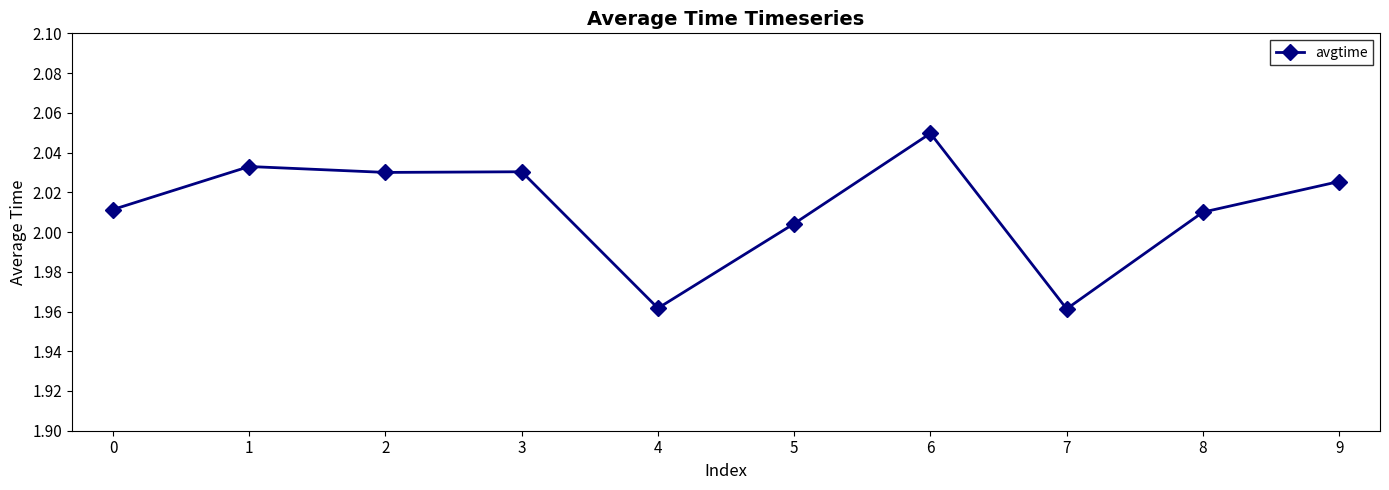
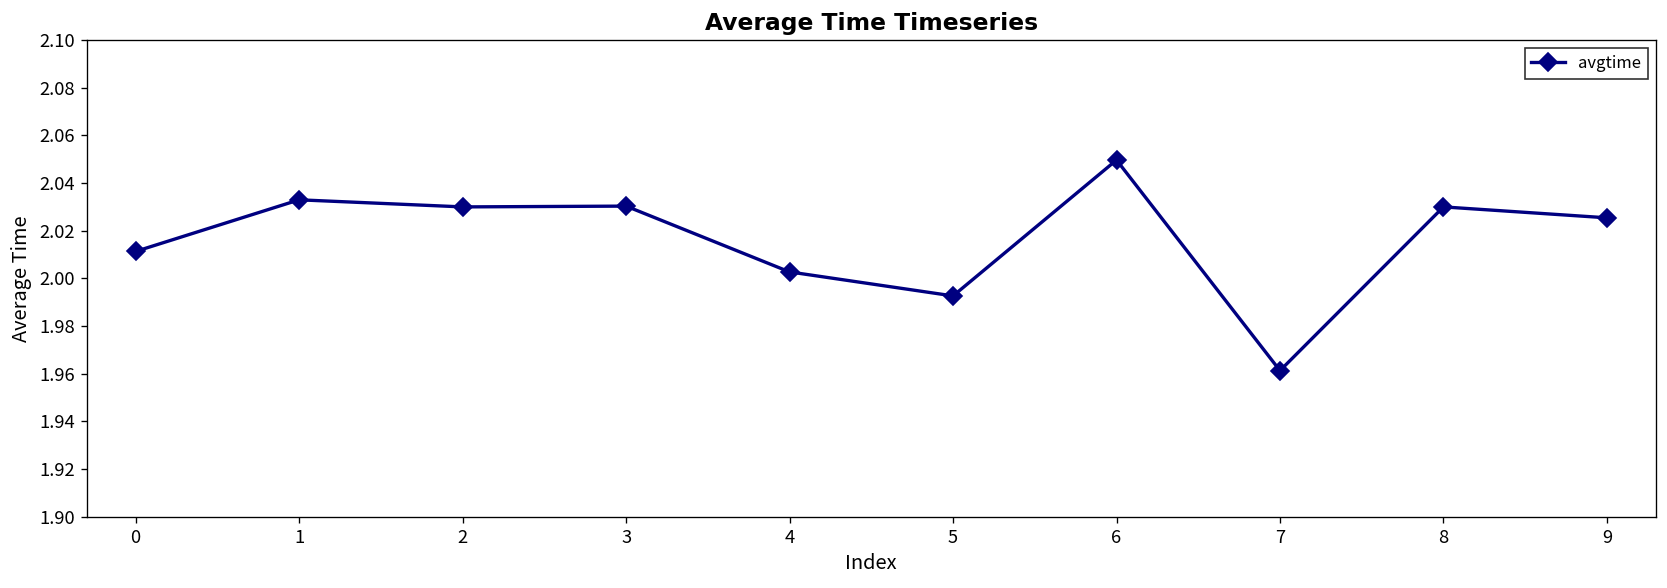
  {
    "0": 2.011,
    "1": 2.033,
    "2": 2.030,
    "3": 2.030,
-   "4": 1.962,
-   "5": 2.004,
+   "4": 2.003,
+   "5": 1.993,
    "6": 2.050,
    "7": 1.961,
-   "8": 2.01,
+   "8": 2.03,
    "9": 2.025
  }
